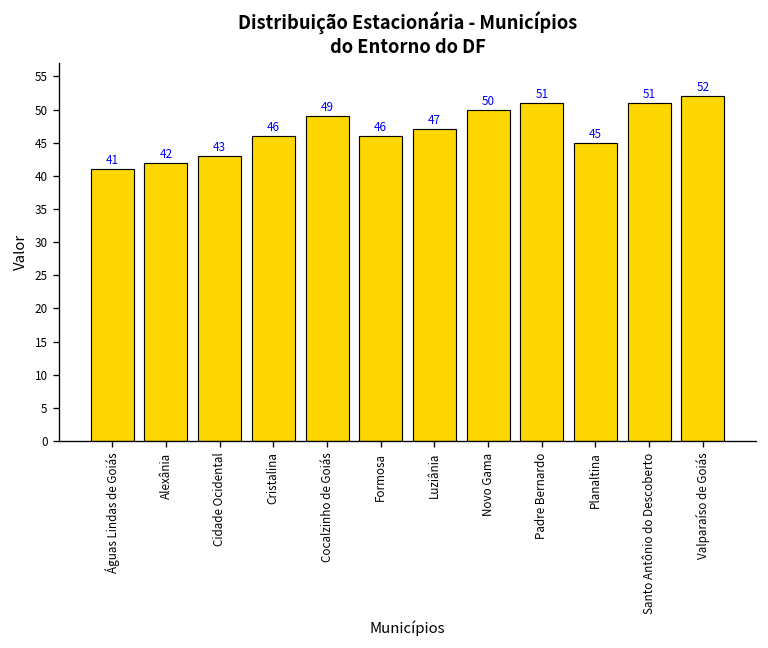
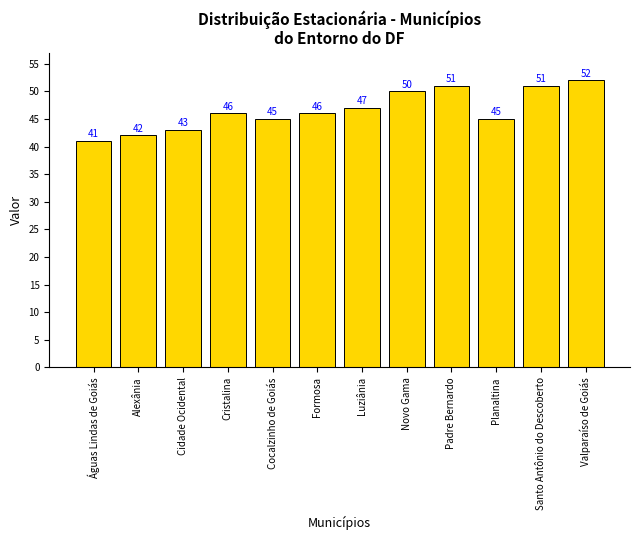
  {
    "Águas Lindas de Goiás": 41,
    "Alexânia": 42,
    "Cidade Ocidental": 43,
    "Cristalina": 46,
-   "Cocalzinho de Goiás": 49,
+   "Cocalzinho de Goiás": 45,
    "Formosa": 46,
    "Luziânia": 47,
    "Novo Gama": 50,
    "Padre Bernardo": 51,
    "Planaltina": 45,
    "Santo Antônio do Descoberto": 51,
    "Valparaíso de Goiás": 52
  }
